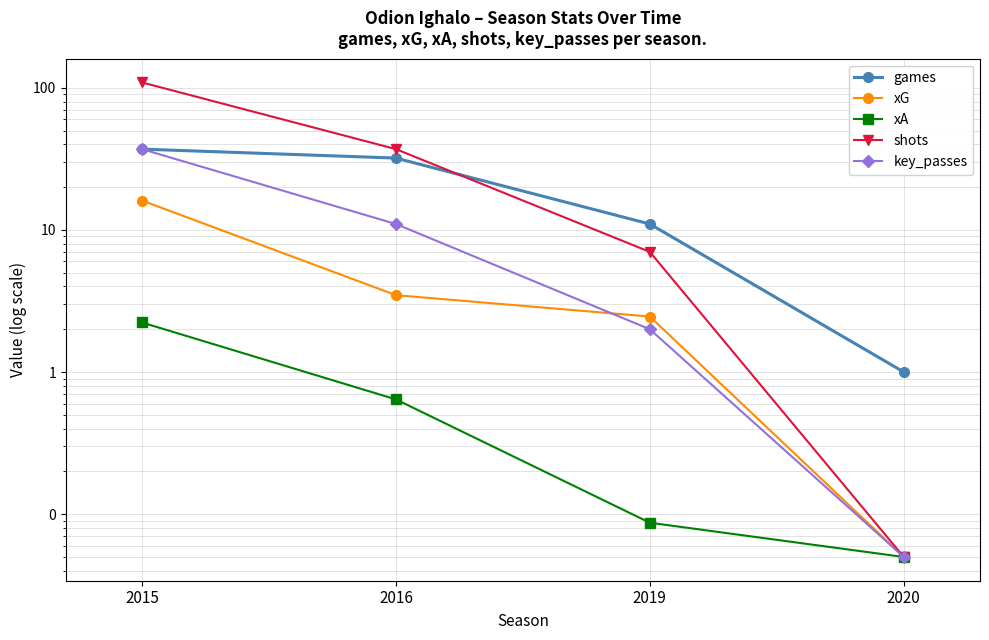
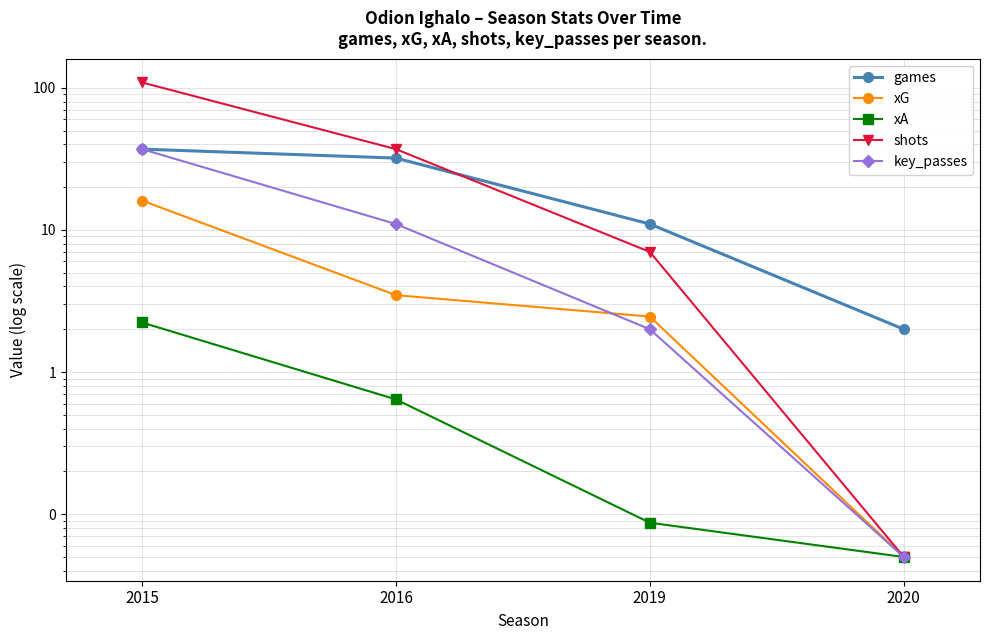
  {
    "games": {
      "2016": 32,
      "2019": 11,
-     "2020": 1
+     "2020": 2
    },
    "xG": {
      "2015": 16,
      "2016": 3.5,
      "2019": 2.5
    },
    "xA": {
      "2015": 2.2,
      "2016": 0.6,
      "2019": 0.09
    },
    "shots": {
      "2015": 110,
      "2016": 37,
      "2019": 7
    },
    "key_passes": {
      "2016": 11,
      "2019": 2
    }
  }
